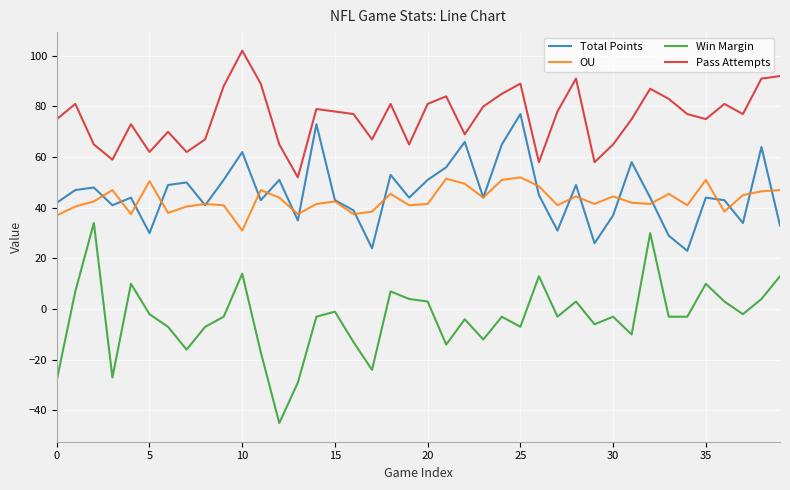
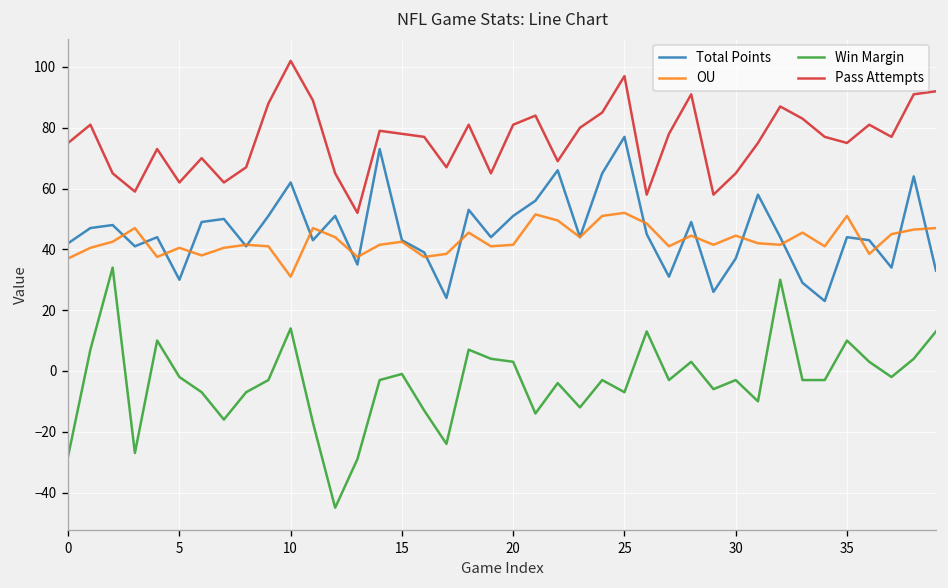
  {
    "Total Points": {
      "0": 42,
      "5": 30,
      "10": 62,
      "20": 51,
      "25": 77,
      "30": 37,
      "35": 44
    },
    "OU": {
      "0": 37,
-     "5": 51,
+     "5": 41,
      "10": 31,
      "20": 42,
      "25": 52,
      "30": 45,
      "35": 51
    },
    "Win Margin": {
      "0": -28,
      "5": -2,
      "10": 14,
      "15": -1,
      "20": 3,
      "25": -7,
      "30": -3,
      "35": 10
    },
    "Pass Attempts": {
      "0": 75,
      "5": 62,
      "10": 102,
      "15": 78,
      "20": 81,
-     "25": 89,
+     "25": 97,
      "30": 65,
      "35": 75
    }
  }
